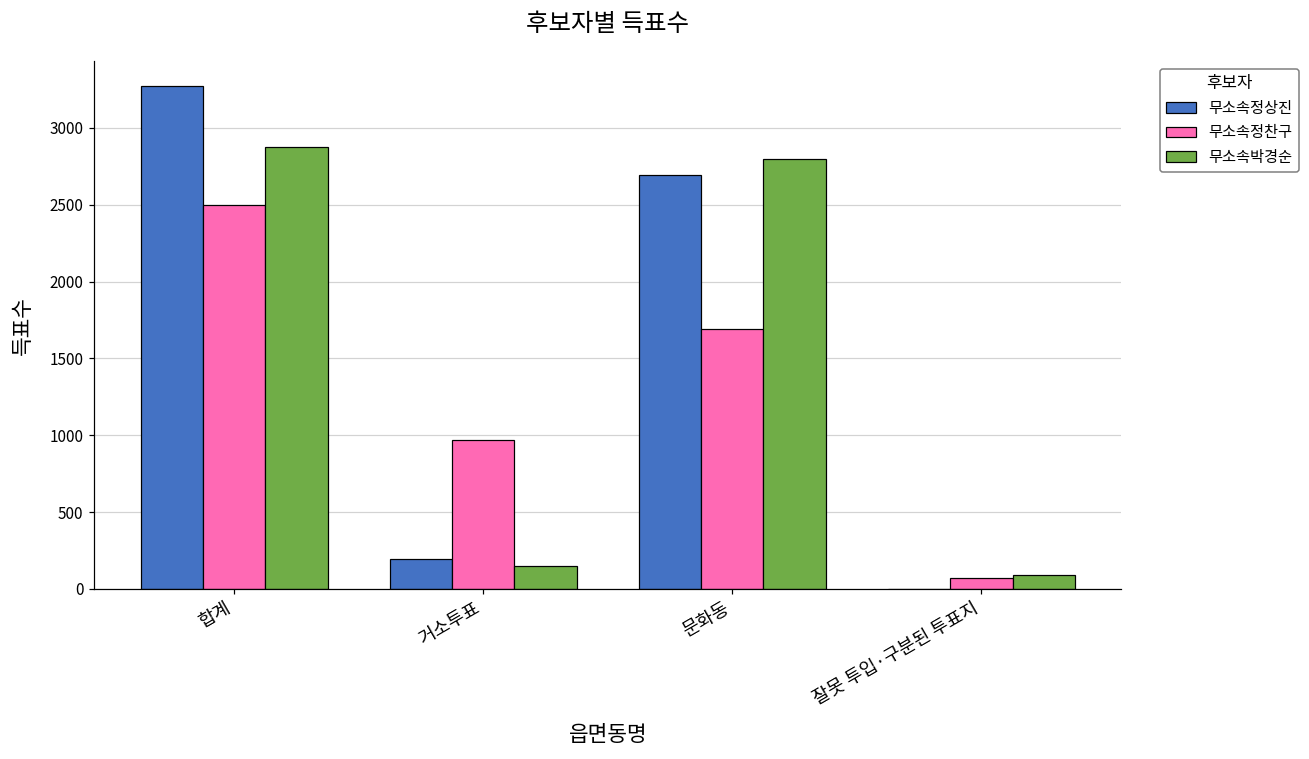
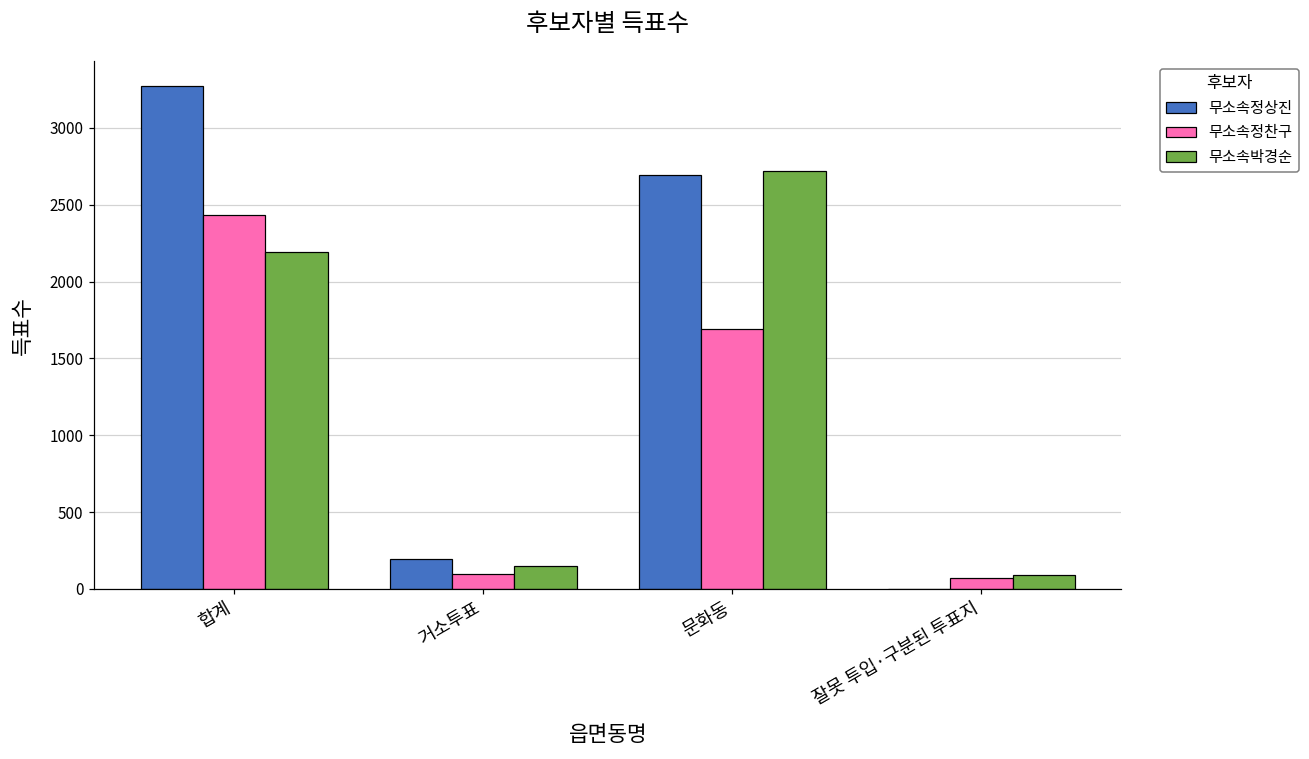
  {
    "무소속정상진": {
      "합계": 3270,
      "거소투표": 190,
      "문화동": 2690
    },
    "무소속정찬구": {
-     "합계": 2500,
-     "거소투표": 970,
+     "합계": 2440,
+     "거소투표": 100,
      "문화동": 1690,
      "잘못 투입·구분된 투표지": 70
    },
    "무소속박경순": {
-     "합계": 2870,
+     "합계": 2190,
      "거소투표": 150,
-     "문화동": 2800,
+     "문화동": 2720,
      "잘못 투입·구분된 투표지": 90
    }
  }
